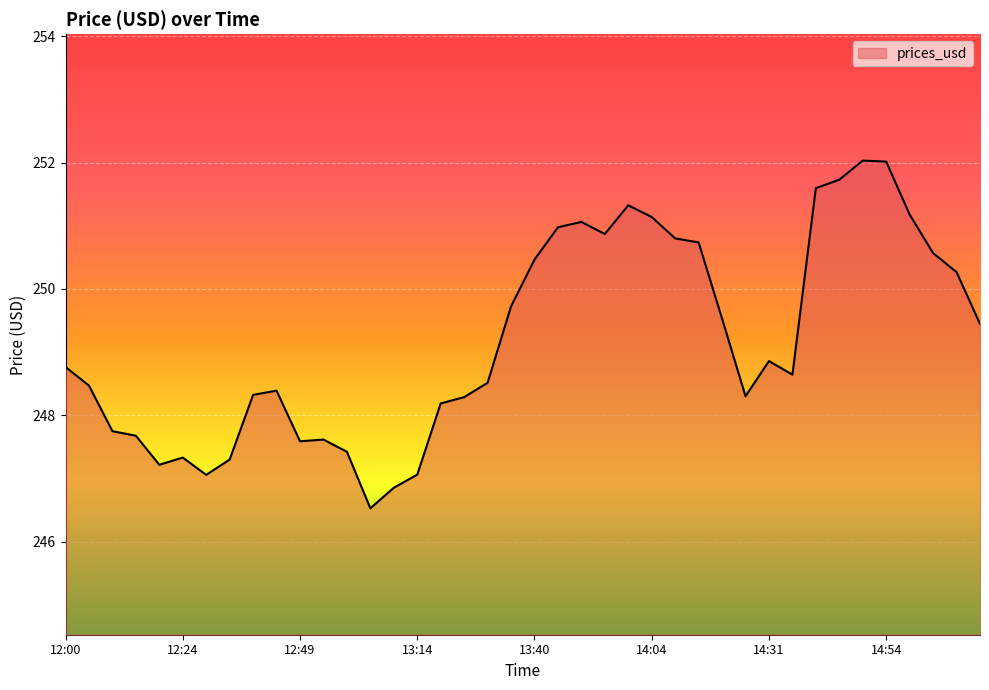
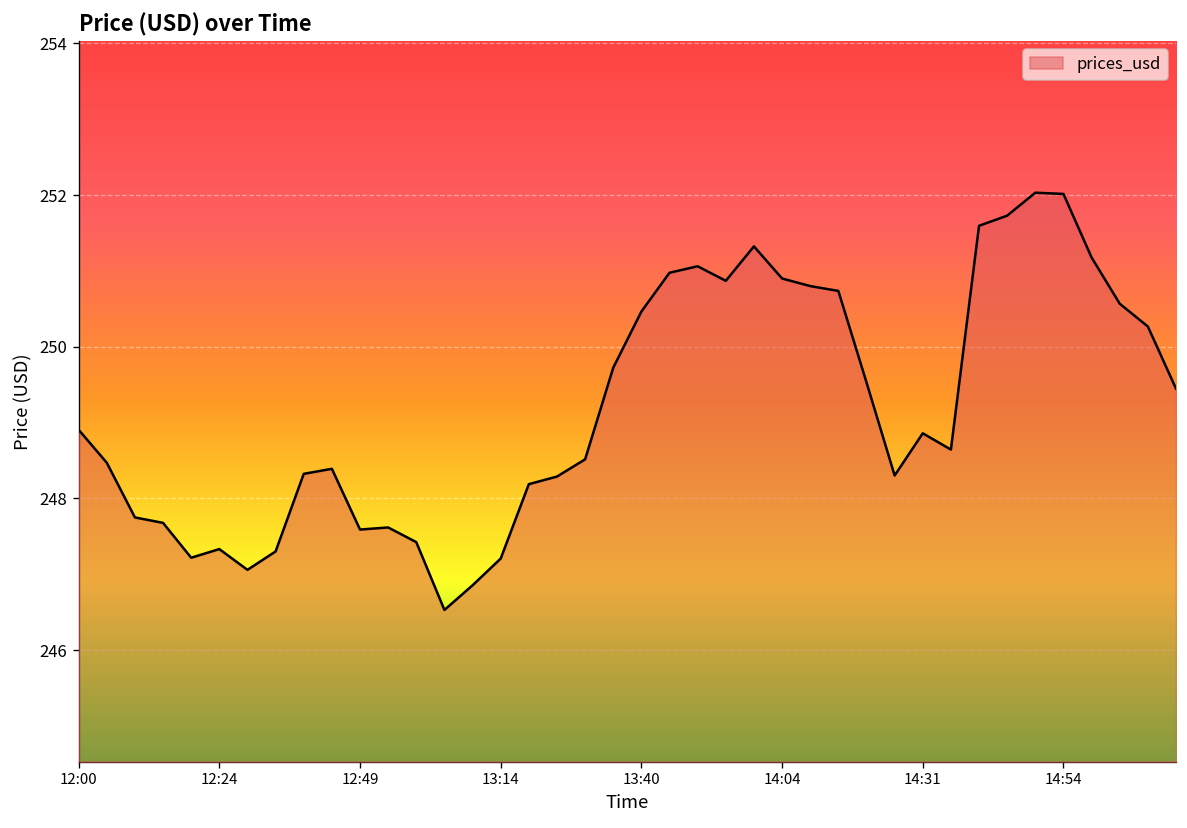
  {
-   "12:00": 248.8,
+   "12:00": 248.9,
    "12:24": 247.3,
    "12:49": 247.6,
-   "13:14": 247.1,
+   "13:14": 247.2,
    "13:40": 250.5,
-   "14:04": 251.1,
+   "14:04": 250.9,
    "14:31": 248.9,
    "14:54": 252.0
  }
